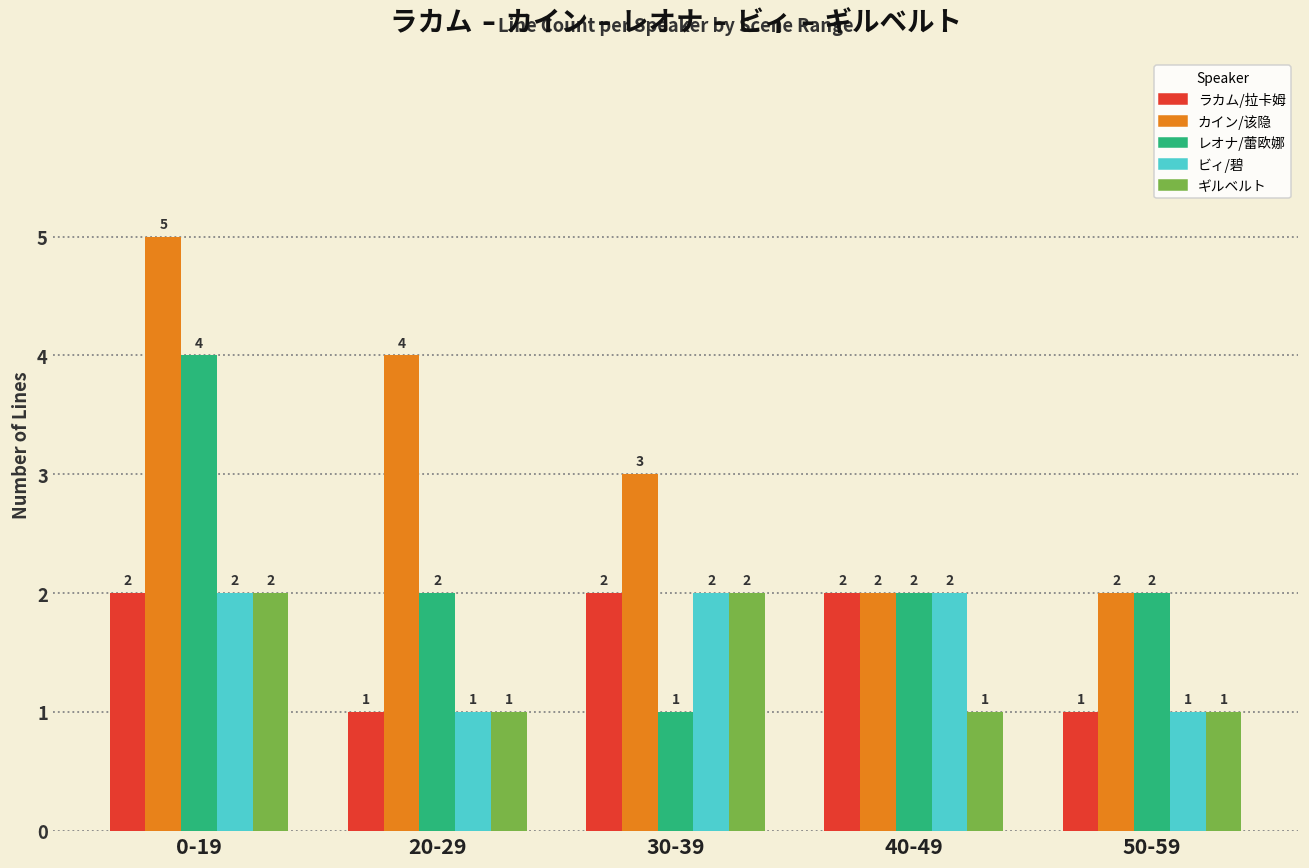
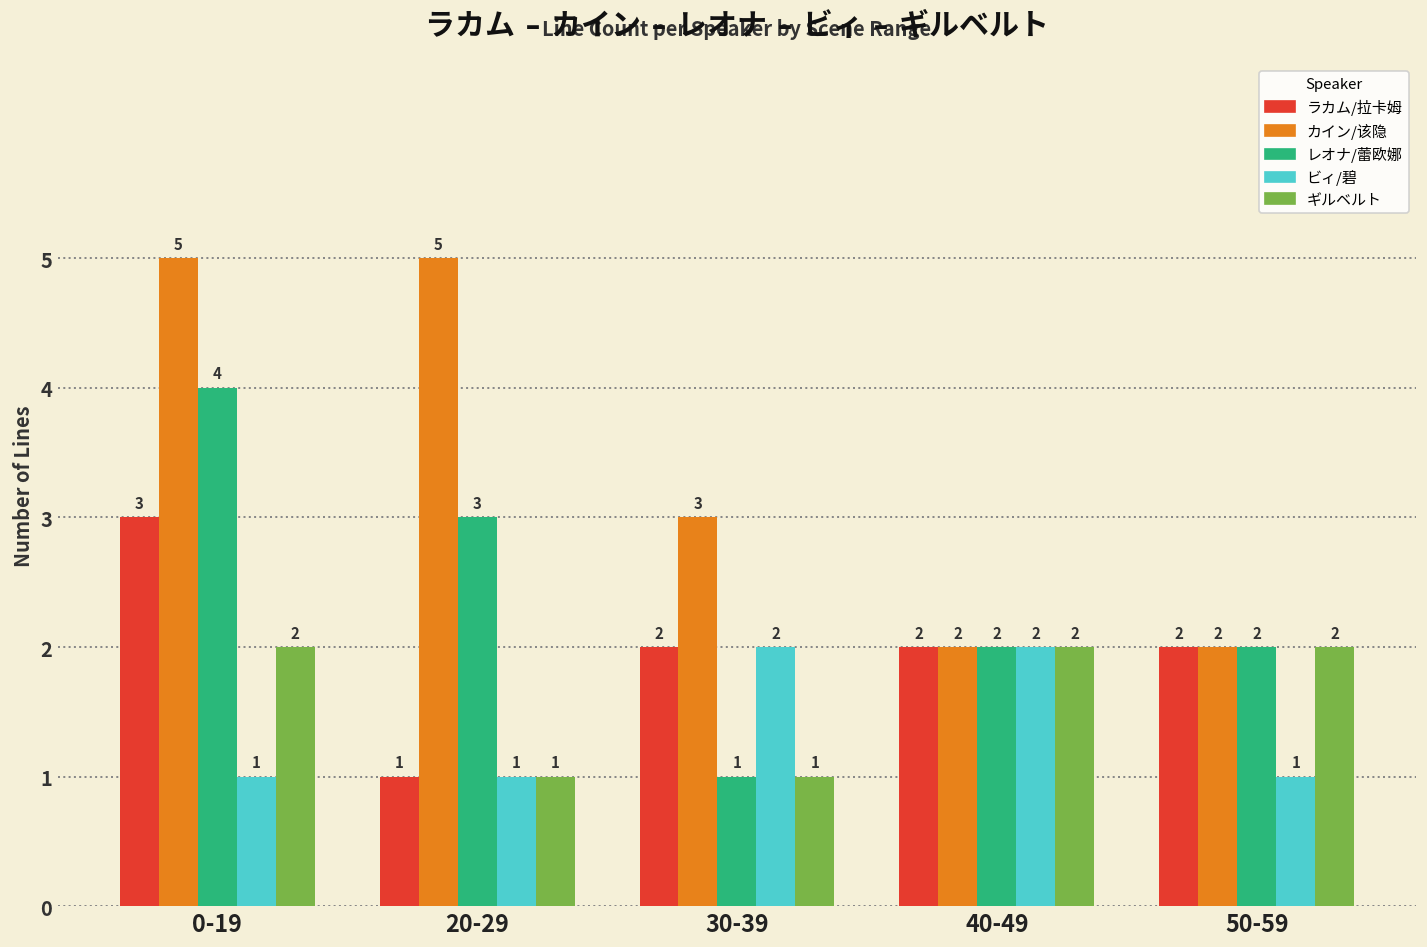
  {
    "ラカム/拉卡姆": {
-     "0-19": 2,
+     "0-19": 3,
      "20-29": 1,
      "30-39": 2,
      "40-49": 2,
-     "50-59": 1
+     "50-59": 2
    },
    "カイン/该隐": {
      "0-19": 5,
-     "20-29": 4,
+     "20-29": 5,
      "30-39": 3,
      "40-49": 2,
      "50-59": 2
    },
    "レオナ/蕾欧娜": {
      "0-19": 4,
-     "20-29": 2,
+     "20-29": 3,
      "30-39": 1,
      "40-49": 2,
      "50-59": 2
    },
    "ビィ/碧": {
-     "0-19": 2,
+     "0-19": 1,
      "20-29": 1,
      "30-39": 2,
      "40-49": 2,
      "50-59": 1
    },
    "ギルベルト": {
      "0-19": 2,
      "20-29": 1,
-     "30-39": 2,
-     "40-49": 1,
-     "50-59": 1
+     "30-39": 1,
+     "40-49": 2,
+     "50-59": 2
    }
  }
